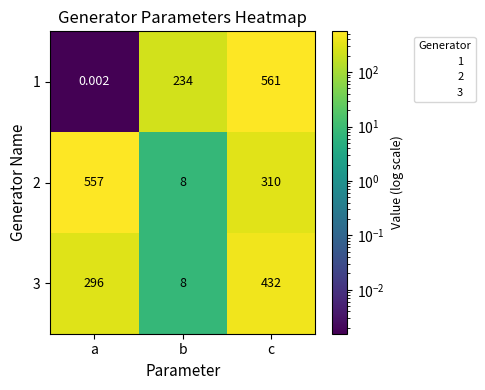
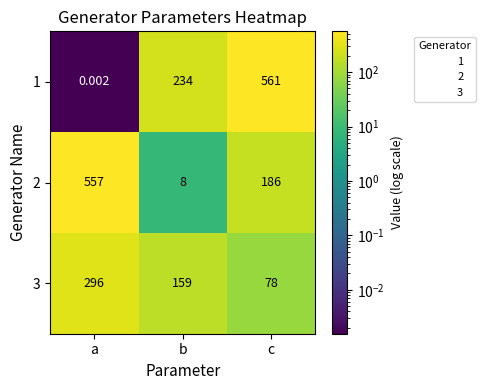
  {
    "1": {
      "a": 0.002,
      "b": 234,
      "c": 561
    },
    "2": {
      "a": 557,
      "b": 8,
-     "c": 310
+     "c": 186
    },
    "3": {
      "a": 296,
-     "b": 8,
-     "c": 432
+     "b": 159,
+     "c": 78
    }
  }
